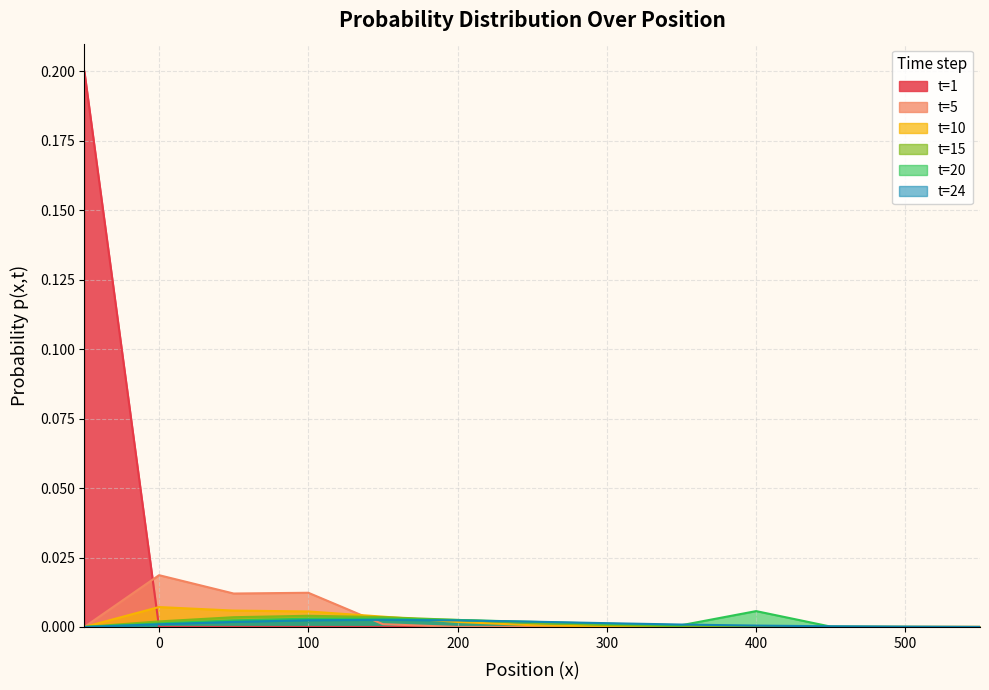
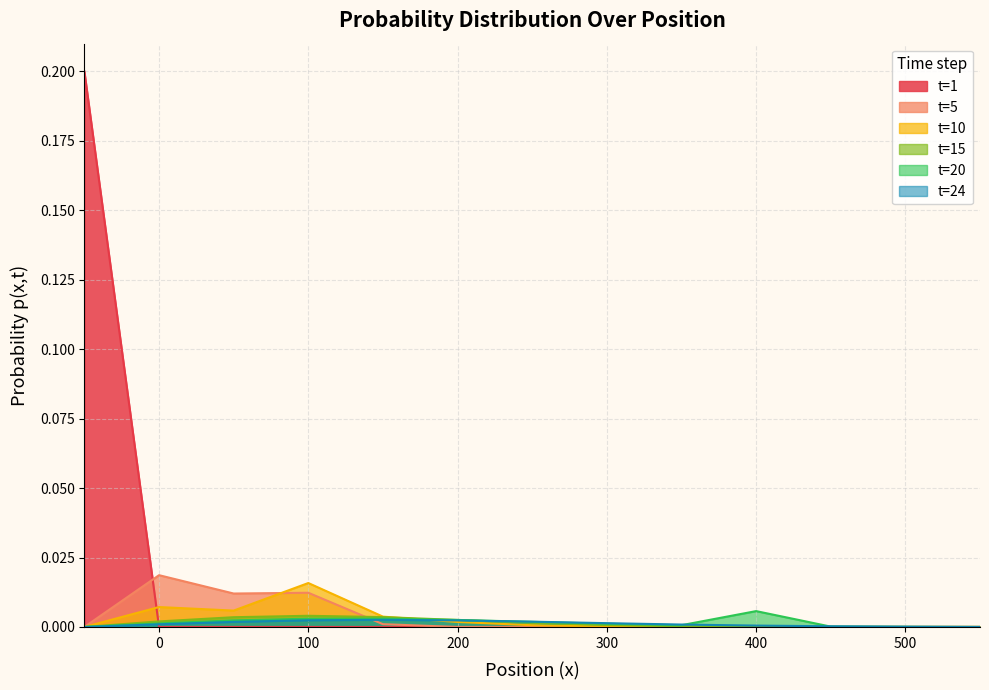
  {
    "t=1": {
      "0": 0.000,
      "100": 0.000
    },
    "t=5": {
      "0": 0.019,
      "100": 0.012
    },
    "t=10": {
      "0": 0.007,
-     "100": 0.006
+     "100": 0.016
    },
    "t=15": {
      "100": 0.004
    },
    "t=20": {
      "400": 0.006
    }
  }
